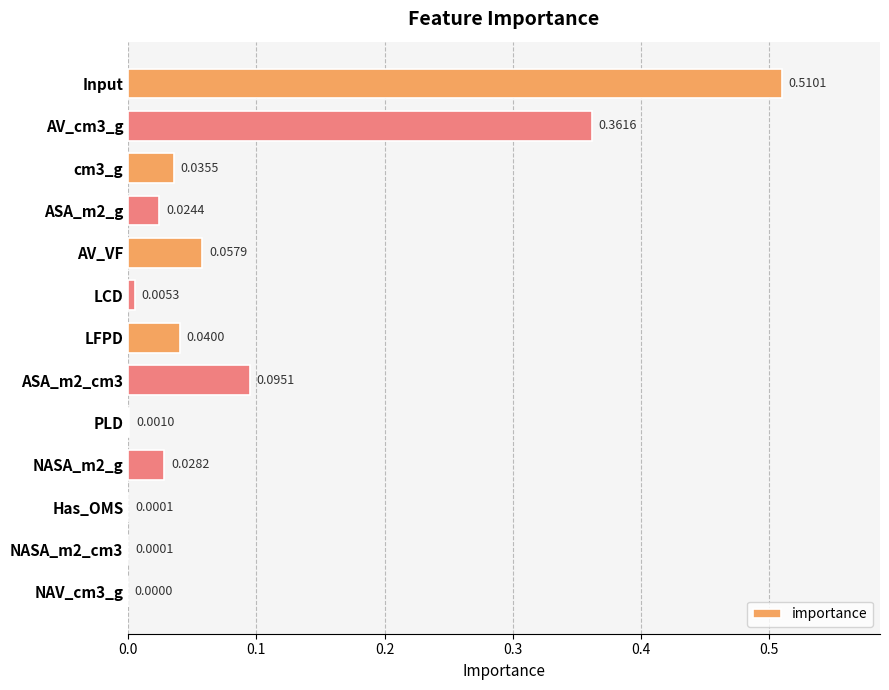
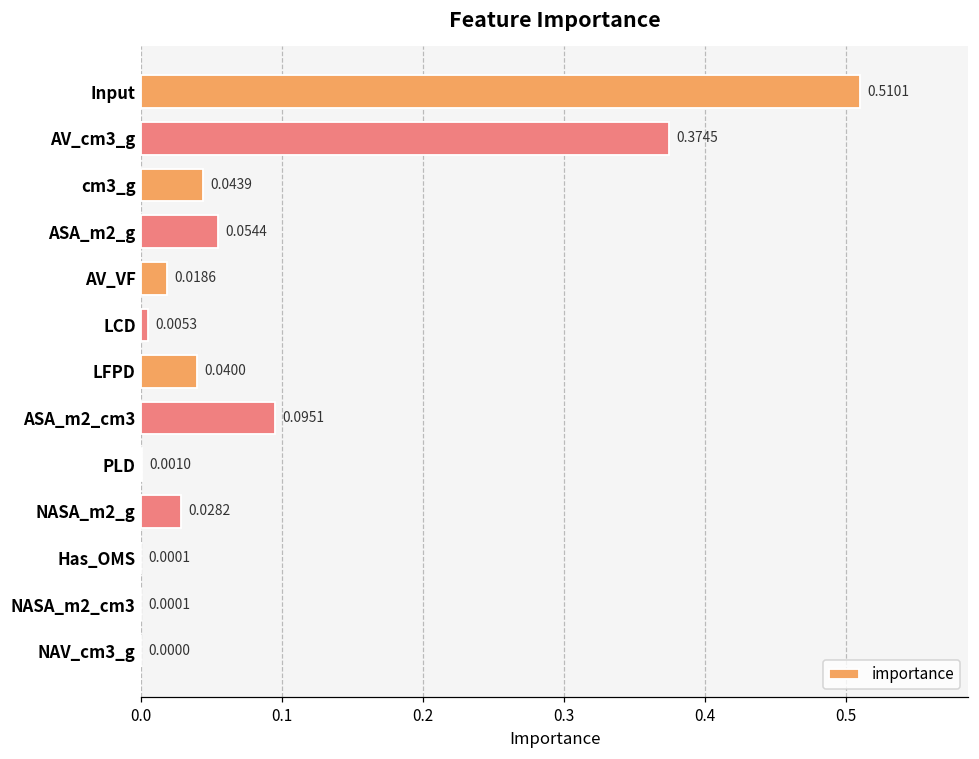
  {
    "Input": 0.5101,
-   "AV_cm3_g": 0.3616,
-   "cm3_g": 0.0355,
-   "ASA_m2_g": 0.0244,
-   "AV_VF": 0.0579,
+   "AV_cm3_g": 0.3745,
+   "cm3_g": 0.0439,
+   "ASA_m2_g": 0.0544,
+   "AV_VF": 0.0186,
    "LCD": 0.0053,
    "LFPD": 0.0400,
    "ASA_m2_cm3": 0.0951,
    "PLD": 0.0010,
    "NASA_m2_g": 0.0282,
    "Has_OMS": 0.0001,
    "NASA_m2_cm3": 0.0001,
    "NAV_cm3_g": 0.0000
  }
